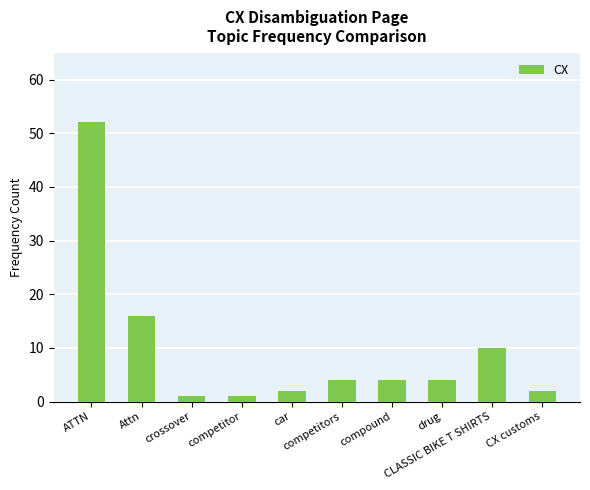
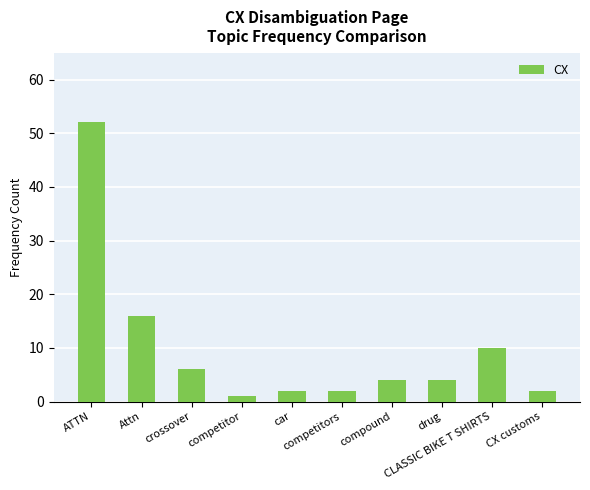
  {
    "ATTN": 52,
    "Attn": 16,
-   "crossover": 1,
+   "crossover": 6,
    "competitor": 1,
    "car": 2,
-   "competitors": 4,
+   "competitors": 2,
    "compound": 4,
    "drug": 4,
    "CLASSIC BIKE T SHIRTS": 10,
    "CX customs": 2
  }
